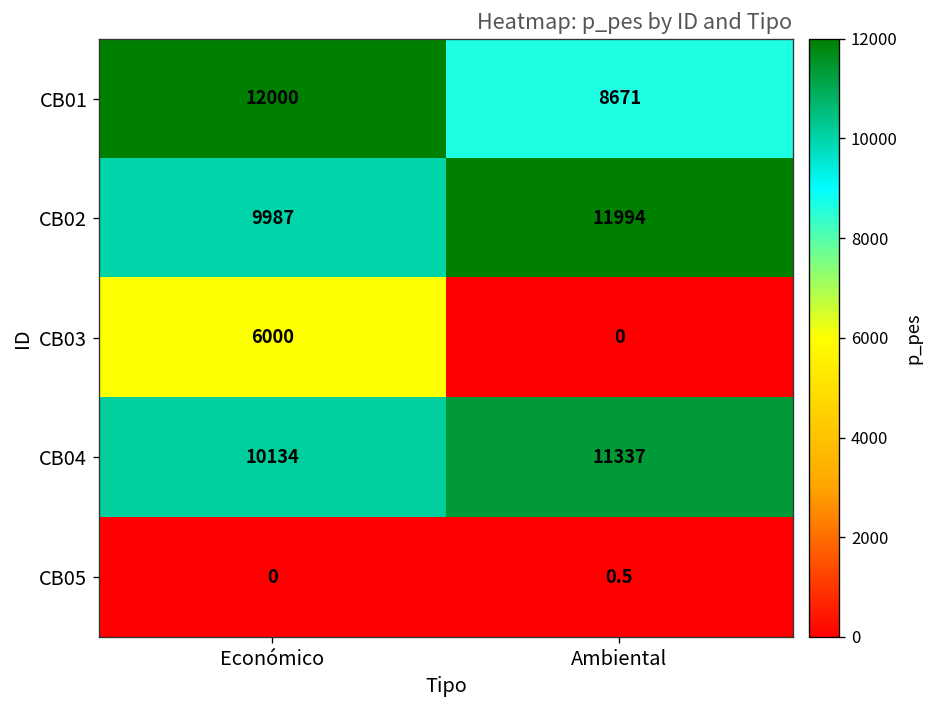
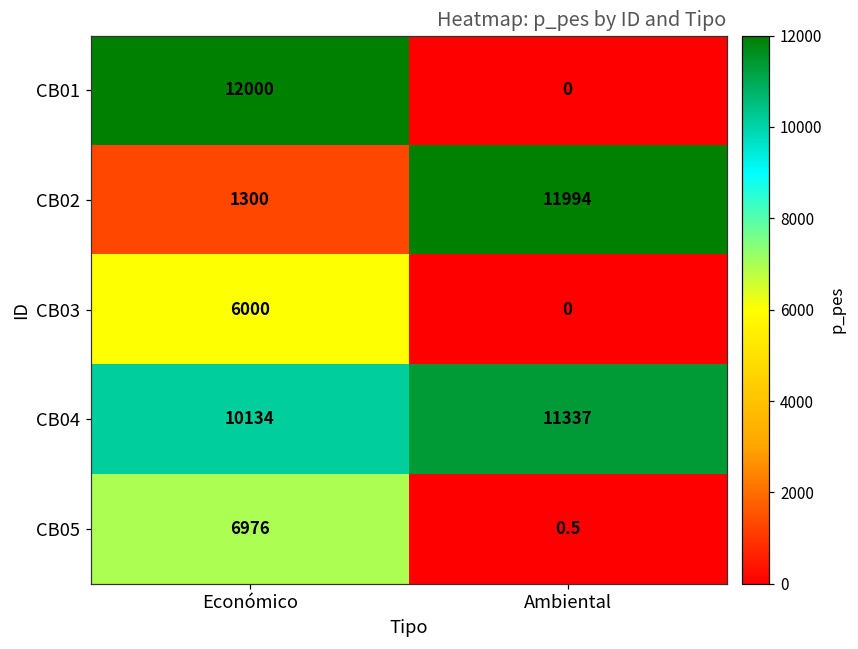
  {
    "CB01": {
      "Económico": 12000,
-     "Ambiental": 8671
+     "Ambiental": 0
    },
    "CB02": {
-     "Económico": 9987,
+     "Económico": 1300,
      "Ambiental": 11994
    },
    "CB03": {
      "Económico": 6000,
      "Ambiental": 0
    },
    "CB04": {
      "Económico": 10134,
      "Ambiental": 11337
    },
    "CB05": {
-     "Económico": 0,
+     "Económico": 6976,
      "Ambiental": 0.5
    }
  }
